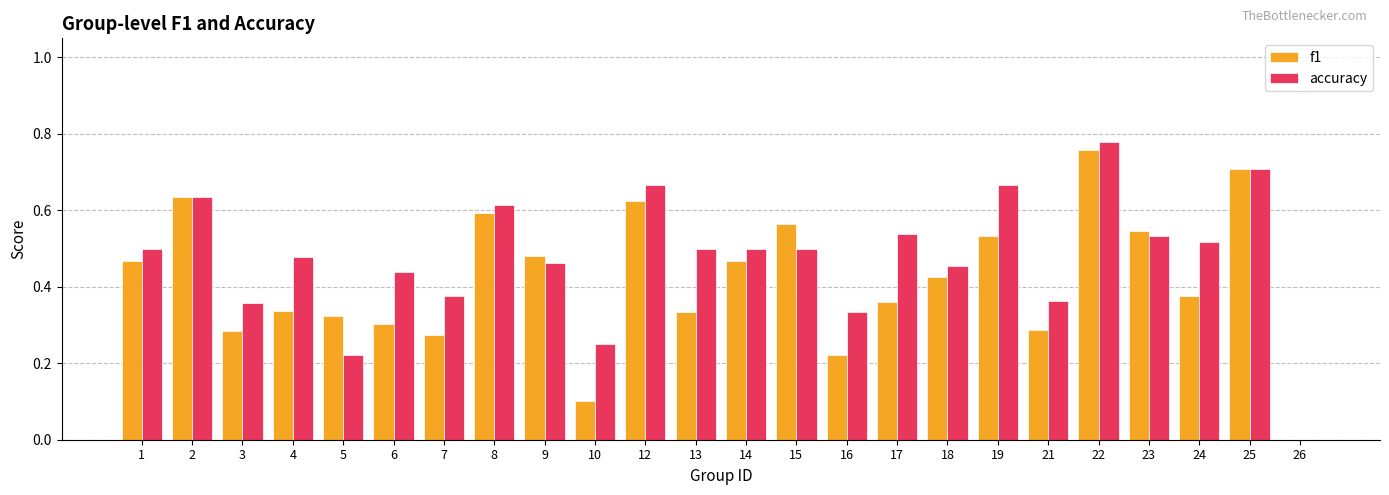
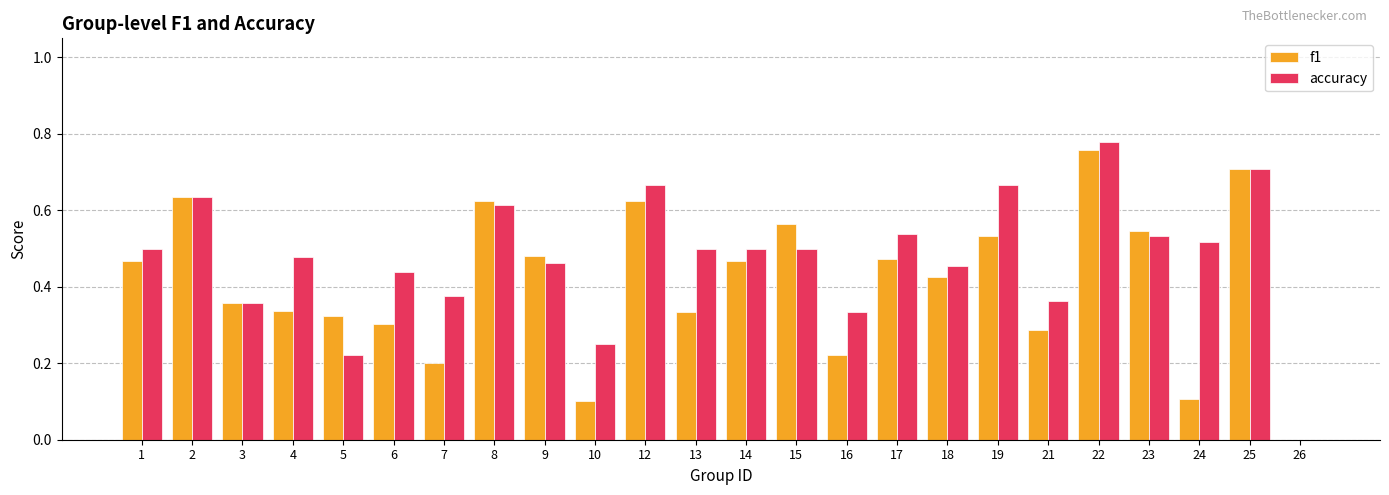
  {
    "f1": {
      "1": 0.47,
      "2": 0.64,
-     "3": 0.29,
+     "3": 0.36,
      "4": 0.34,
      "5": 0.32,
      "6": 0.30,
-     "7": 0.27,
-     "8": 0.59,
+     "7": 0.20,
+     "8": 0.62,
      "9": 0.48,
      "10": 0.10,
      "12": 0.63,
      "13": 0.33,
      "14": 0.47,
      "15": 0.56,
      "16": 0.22,
-     "17": 0.36,
+     "17": 0.47,
      "18": 0.43,
      "19": 0.53,
      "21": 0.29,
      "22": 0.76,
      "23": 0.55,
-     "24": 0.38,
+     "24": 0.11,
      "25": 0.71,
      "26": 0.00
    },
    "accuracy": {
      "1": 0.50,
      "2": 0.64,
      "3": 0.36,
      "4": 0.48,
      "5": 0.22,
      "6": 0.44,
      "7": 0.38,
      "8": 0.62,
      "9": 0.46,
      "10": 0.25,
      "12": 0.67,
      "13": 0.50,
      "14": 0.50,
      "15": 0.50,
      "16": 0.33,
      "17": 0.54,
      "18": 0.46,
      "19": 0.67,
      "21": 0.36,
      "22": 0.78,
      "23": 0.53,
      "24": 0.52,
      "25": 0.71,
      "26": 0.00
    }
  }
